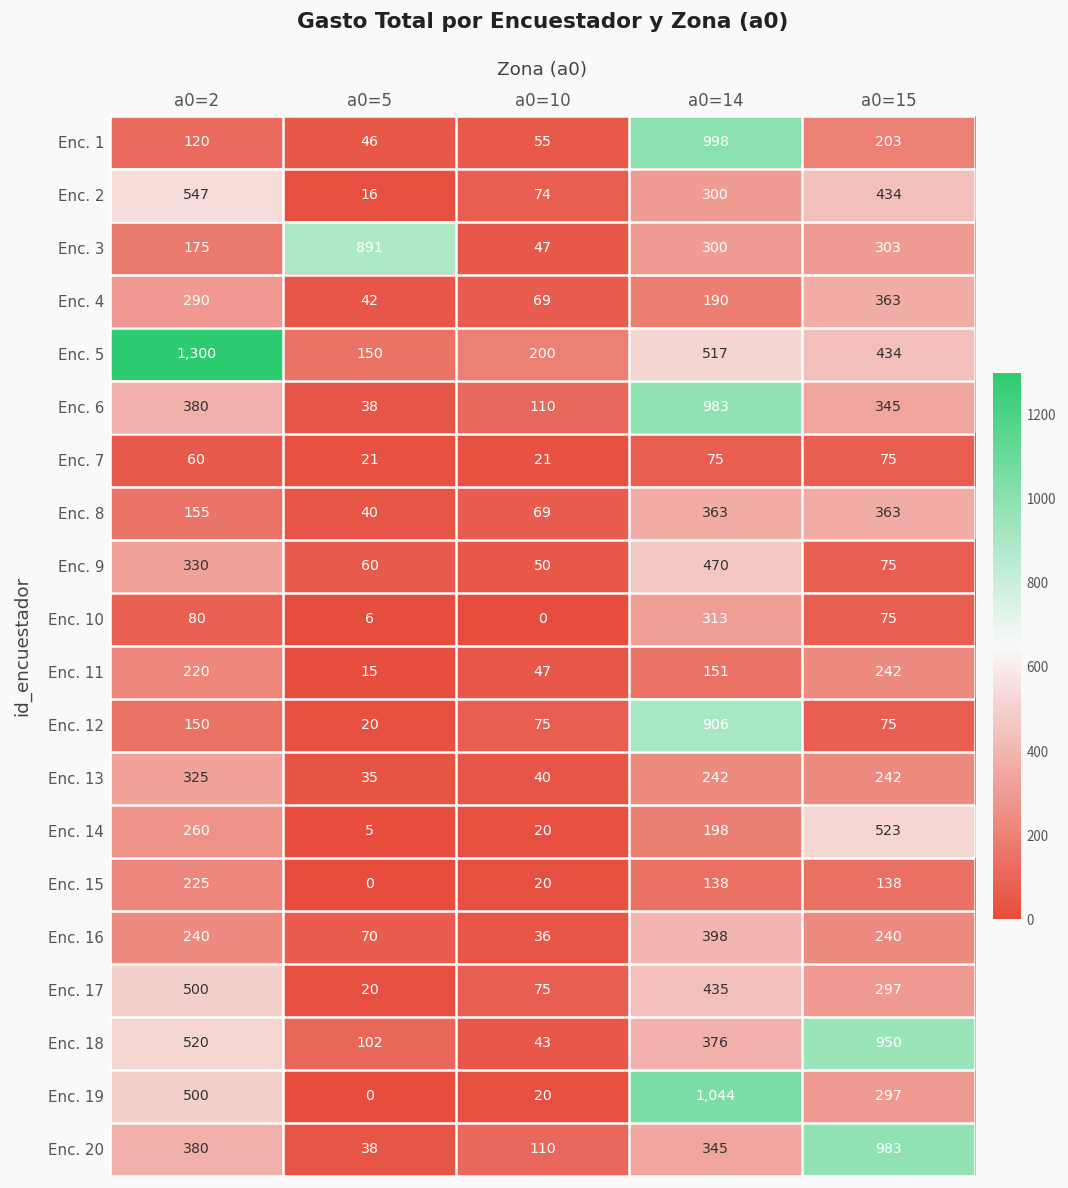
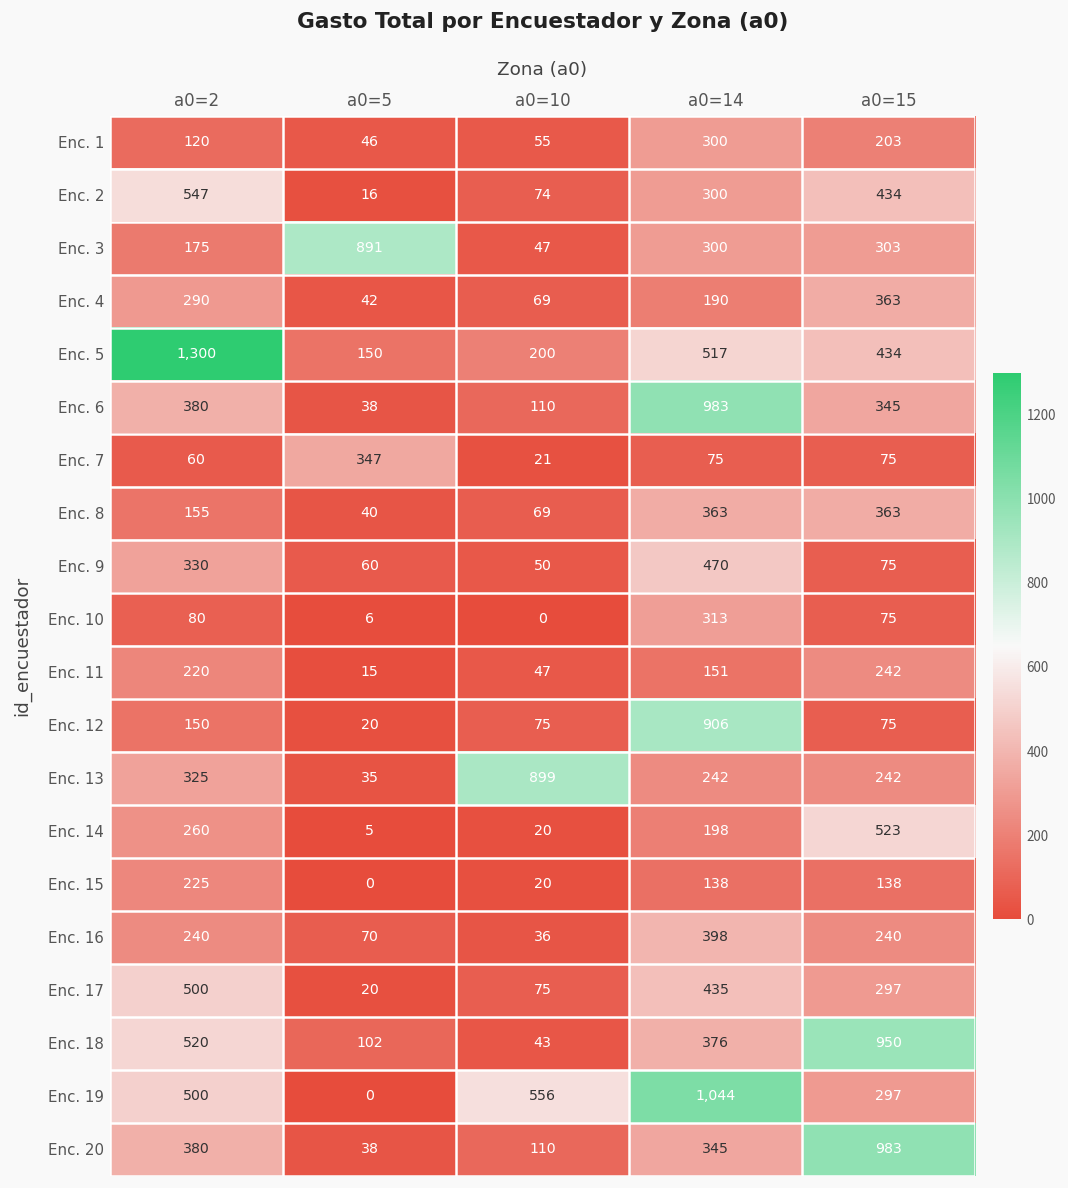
  {
    "Enc. 1": {
      "a0=2": "120",
      "a0=5": "46",
      "a0=10": "55",
-     "a0=14": "998",
+     "a0=14": "300",
      "a0=15": "203"
    },
    "Enc. 2": {
      "a0=2": "547",
      "a0=5": "16",
      "a0=10": "74",
      "a0=14": "300",
      "a0=15": "434"
    },
    "Enc. 3": {
      "a0=2": "175",
      "a0=5": "891",
      "a0=10": "47",
      "a0=14": "300",
      "a0=15": "303"
    },
    "Enc. 4": {
      "a0=2": "290",
      "a0=5": "42",
      "a0=10": "69",
      "a0=14": "190",
      "a0=15": "363"
    },
    "Enc. 5": {
      "a0=2": "1,300",
      "a0=5": "150",
      "a0=10": "200",
      "a0=14": "517",
      "a0=15": "434"
    },
    "Enc. 6": {
      "a0=2": "380",
      "a0=5": "38",
      "a0=10": "110",
      "a0=14": "983",
      "a0=15": "345"
    },
    "Enc. 7": {
      "a0=2": "60",
-     "a0=5": "21",
+     "a0=5": "347",
      "a0=10": "21",
      "a0=14": "75",
      "a0=15": "75"
    },
    "Enc. 8": {
      "a0=2": "155",
      "a0=5": "40",
      "a0=10": "69",
      "a0=14": "363",
      "a0=15": "363"
    },
    "Enc. 9": {
      "a0=2": "330",
      "a0=5": "60",
      "a0=10": "50",
      "a0=14": "470",
      "a0=15": "75"
    },
    "Enc. 10": {
      "a0=2": "80",
      "a0=5": "6",
      "a0=10": "0",
      "a0=14": "313",
      "a0=15": "75"
    },
    "Enc. 11": {
      "a0=2": "220",
      "a0=5": "15",
      "a0=10": "47",
      "a0=14": "151",
      "a0=15": "242"
    },
    "Enc. 12": {
      "a0=2": "150",
      "a0=5": "20",
      "a0=10": "75",
      "a0=14": "906",
      "a0=15": "75"
    },
    "Enc. 13": {
      "a0=2": "325",
      "a0=5": "35",
-     "a0=10": "40",
+     "a0=10": "899",
      "a0=14": "242",
      "a0=15": "242"
    },
    "Enc. 14": {
      "a0=2": "260",
      "a0=5": "5",
      "a0=10": "20",
      "a0=14": "198",
      "a0=15": "523"
    },
    "Enc. 15": {
      "a0=2": "225",
      "a0=5": "0",
      "a0=10": "20",
      "a0=14": "138",
      "a0=15": "138"
    },
    "Enc. 16": {
      "a0=2": "240",
      "a0=5": "70",
      "a0=10": "36",
      "a0=14": "398",
      "a0=15": "240"
    },
    "Enc. 17": {
      "a0=2": "500",
      "a0=5": "20",
      "a0=10": "75",
      "a0=14": "435",
      "a0=15": "297"
    },
    "Enc. 18": {
      "a0=2": "520",
      "a0=5": "102",
      "a0=10": "43",
      "a0=14": "376",
      "a0=15": "950"
    },
    "Enc. 19": {
      "a0=2": "500",
      "a0=5": "0",
-     "a0=10": "20",
+     "a0=10": "556",
      "a0=14": "1,044",
      "a0=15": "297"
    },
    "Enc. 20": {
      "a0=2": "380",
      "a0=5": "38",
      "a0=10": "110",
      "a0=14": "345",
      "a0=15": "983"
    }
  }
